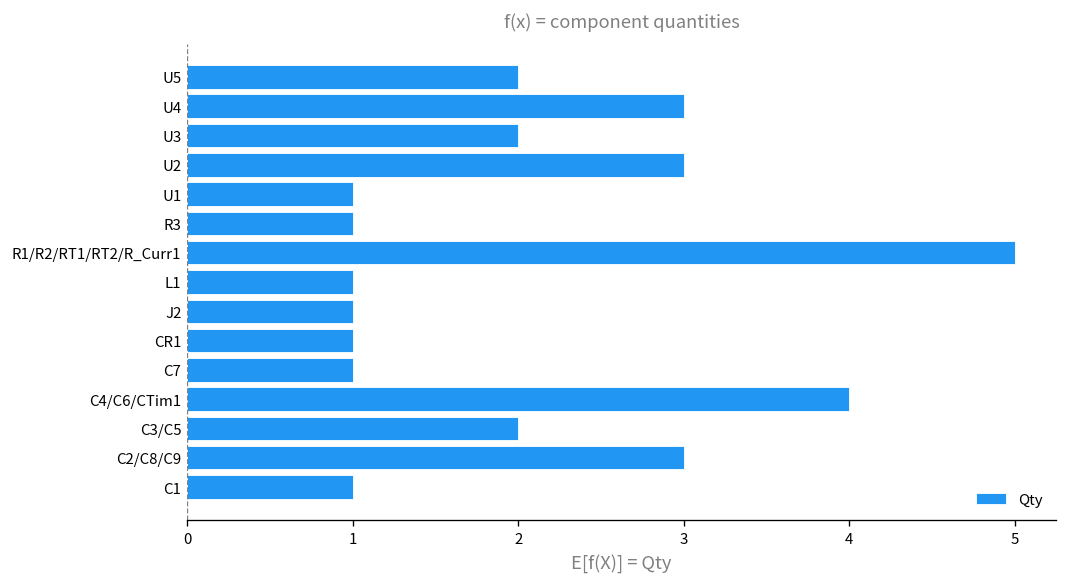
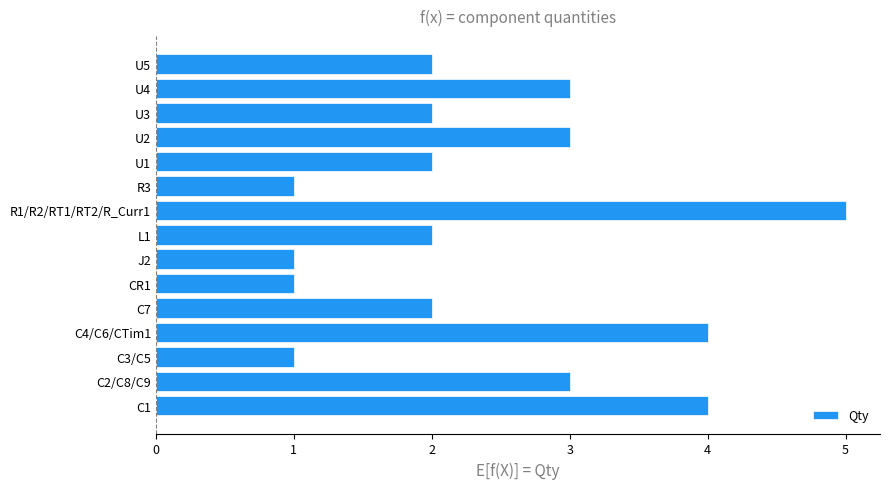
  {
    "U5": 2,
    "U4": 3,
    "U3": 2,
    "U2": 3,
-   "U1": 1,
+   "U1": 2,
    "R3": 1,
    "R1/R2/RT1/RT2/R_Curr1": 5,
-   "L1": 1,
+   "L1": 2,
    "J2": 1,
    "CR1": 1,
-   "C7": 1,
+   "C7": 2,
    "C4/C6/CTim1": 4,
-   "C3/C5": 2,
+   "C3/C5": 1,
    "C2/C8/C9": 3,
-   "C1": 1
+   "C1": 4
  }
